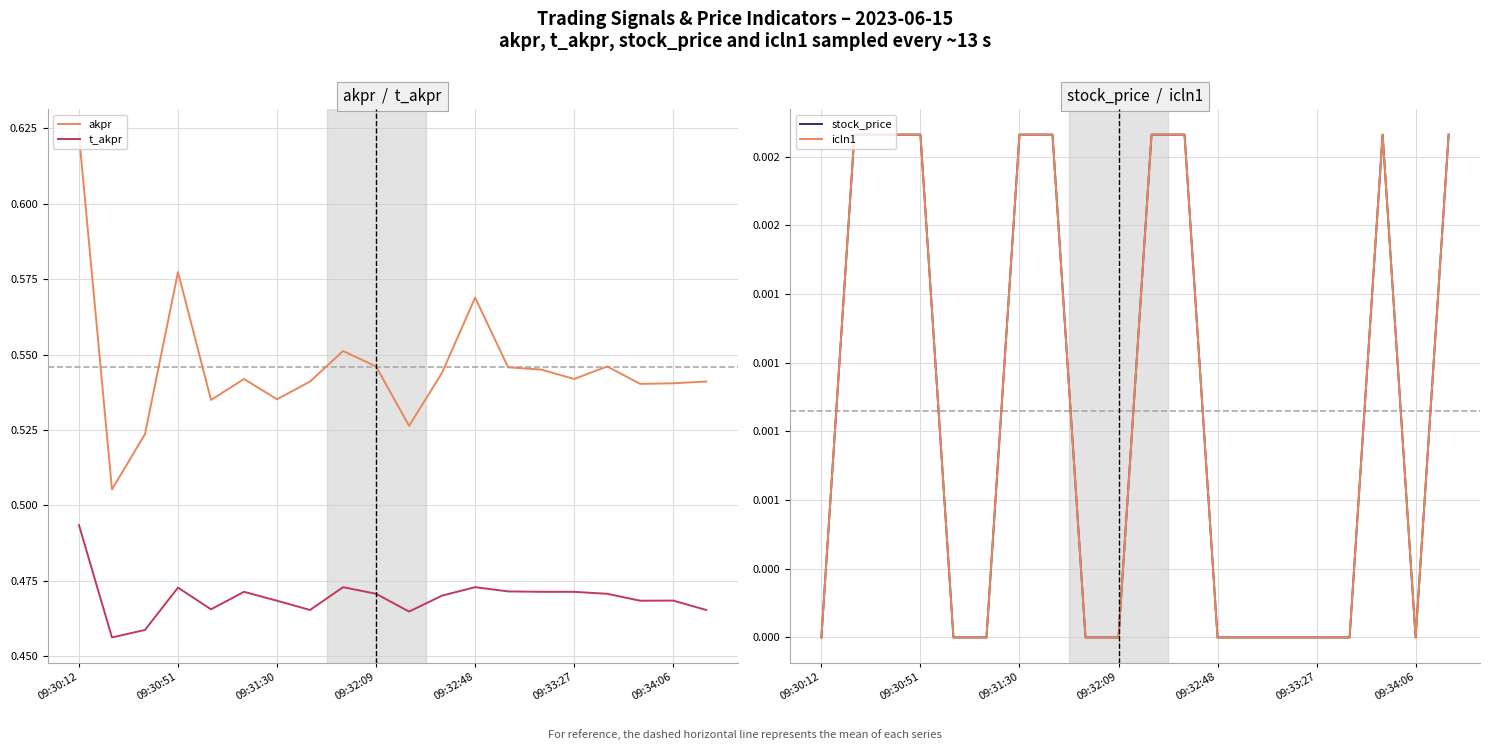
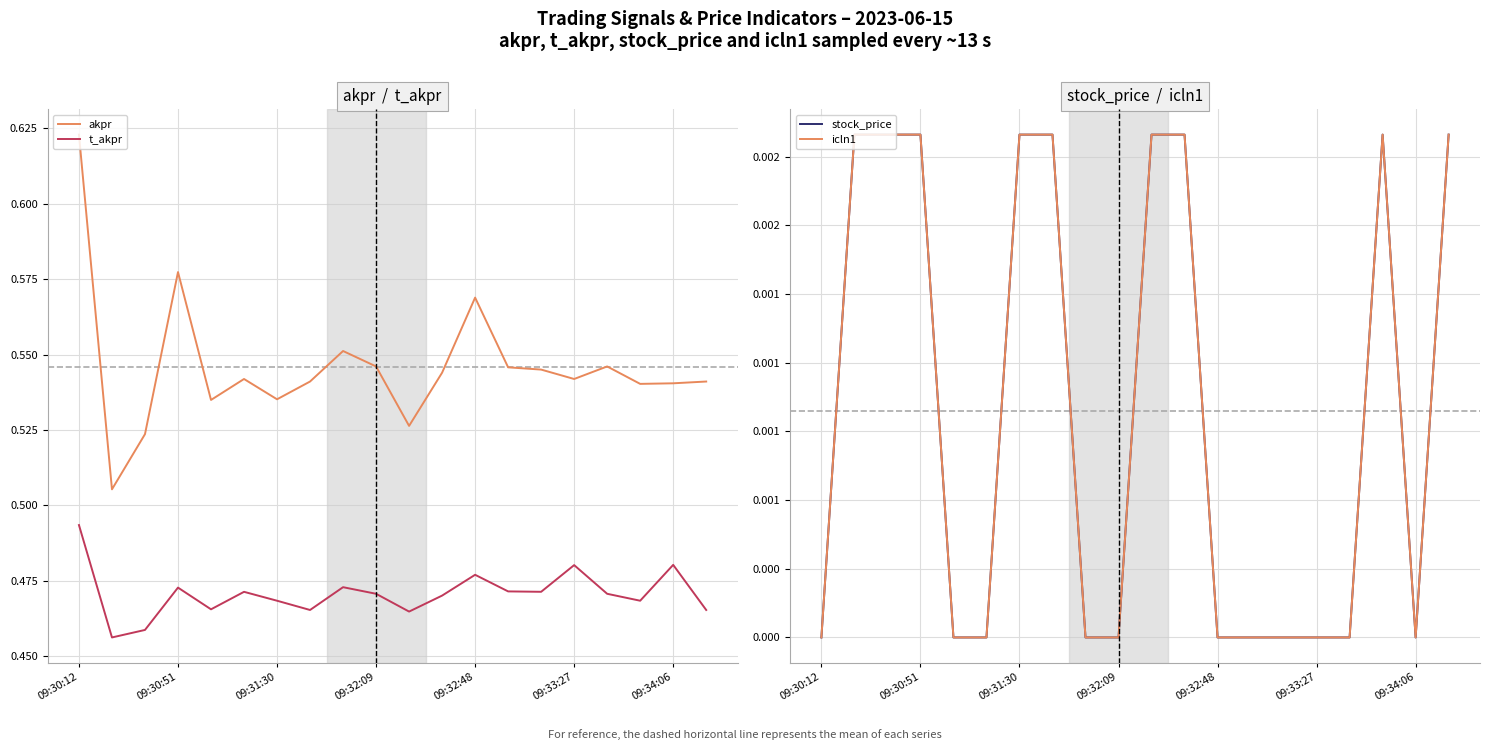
  {
    "akpr / t_akpr": {
      "akpr": {
        "09:30:51": 0.577,
        "09:31:30": 0.535,
        "09:32:09": 0.546,
        "09:32:48": 0.569,
        "09:33:27": 0.542,
        "09:34:06": 0.540
      },
      "t_akpr": {
        "09:30:12": 0.493,
        "09:30:51": 0.473,
        "09:31:30": 0.468,
        "09:32:09": 0.471,
-       "09:32:48": 0.473,
-       "09:33:27": 0.471,
-       "09:34:06": 0.468
+       "09:32:48": 0.477,
+       "09:33:27": 0.480,
+       "09:34:06": 0.480
      }
    }
  }
